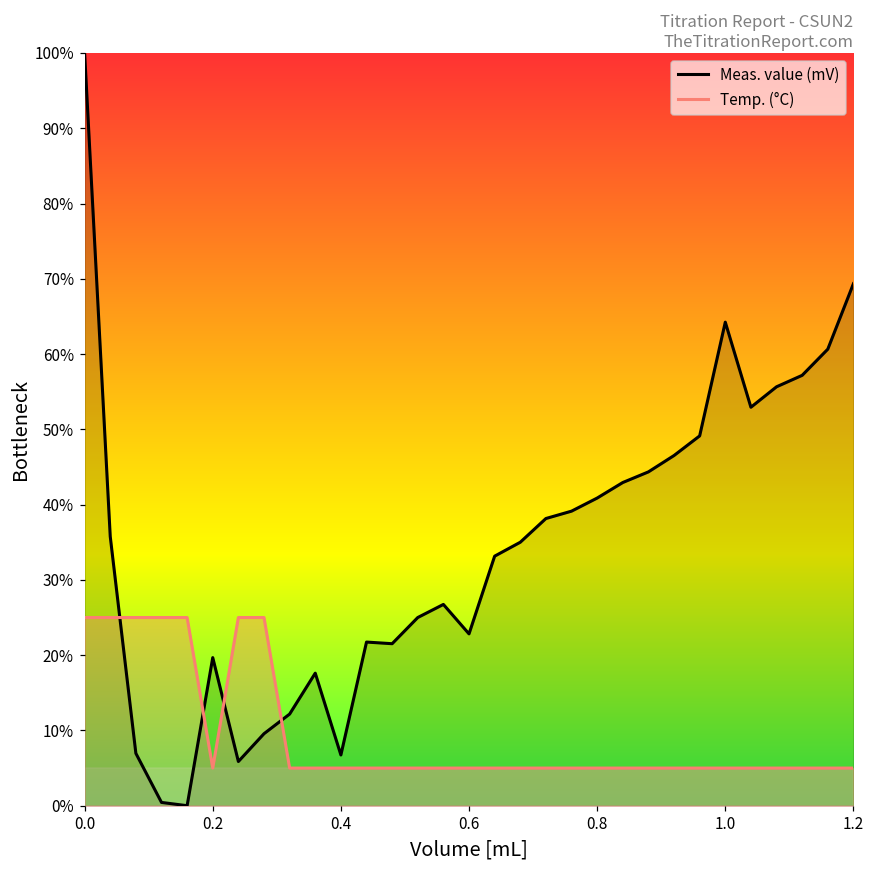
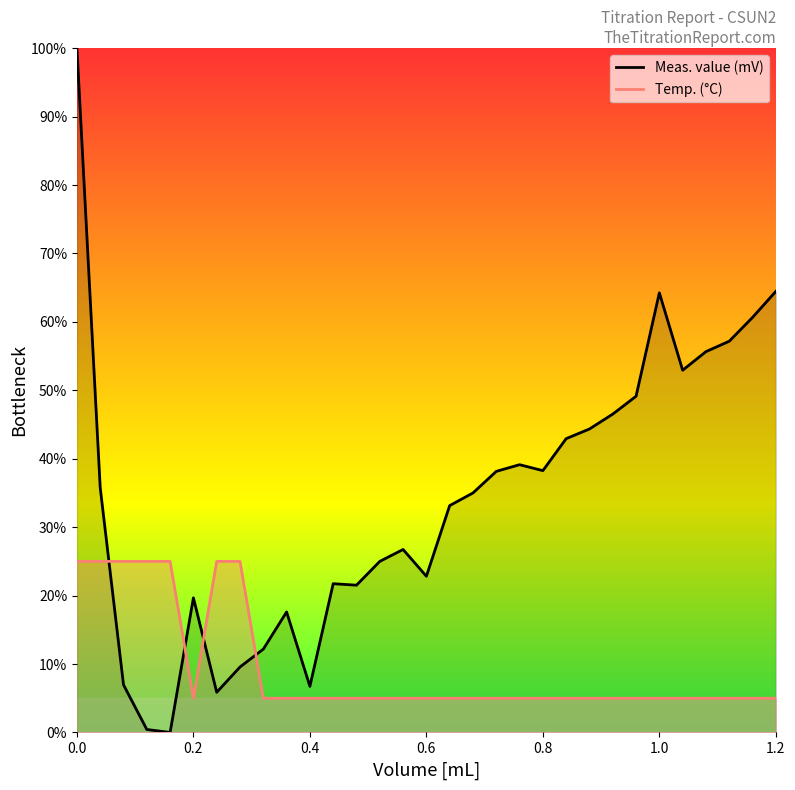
  {
    "Meas. value (mV)": {
      "0.0": "100%",
      "0.2": "20%",
      "0.4": "7%",
      "0.6": "23%",
-     "0.8": "41%",
+     "0.8": "38%",
      "1.0": "64%",
-     "1.2": "69%"
+     "1.2": "64%"
    },
    "Temp. (°C)": {
      "0.0": "25%"
    }
  }
